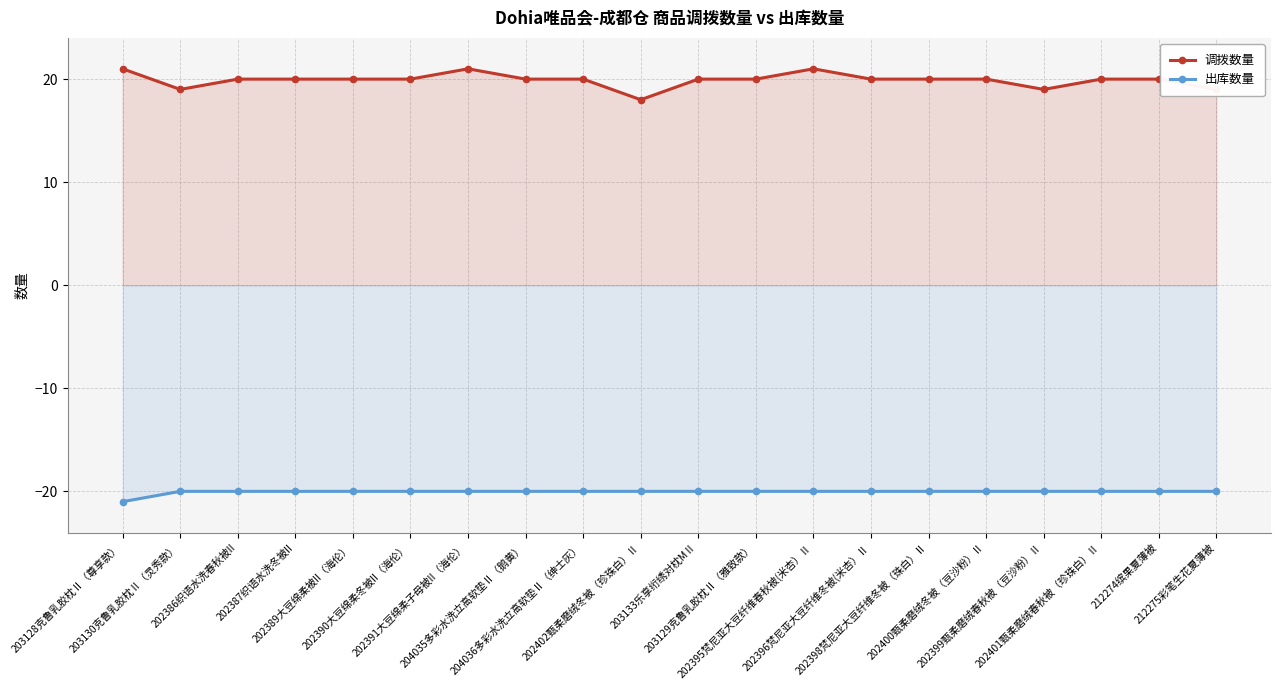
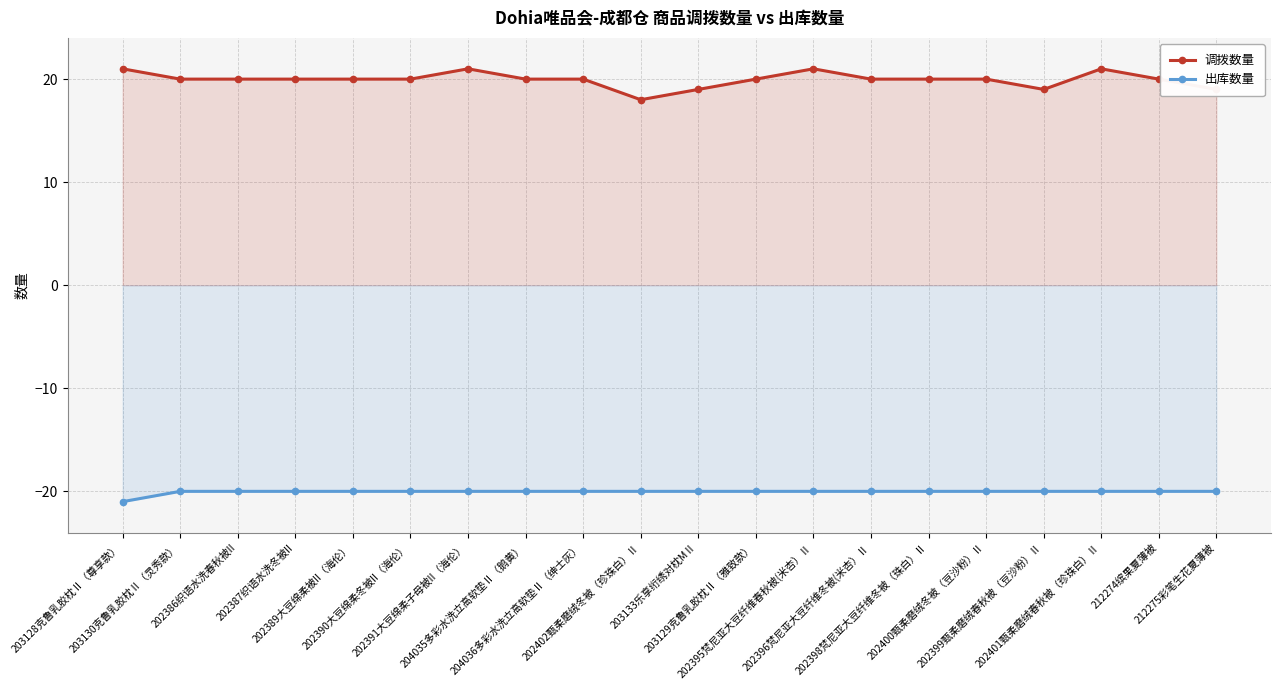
  {
    "调拨数量": {
      "203128克鲁乳胶枕Ⅱ（尊享款）": 21,
-     "203130克鲁乳胶枕Ⅱ（灵秀款）": 19,
+     "203130克鲁乳胶枕Ⅱ（灵秀款）": 20,
      "202386织语水洗春秋被II": 20,
      "202387织语水洗冬被II": 20,
      "202389大豆绵柔被II（海伦）": 20,
      "202390大豆绵柔冬被II（海伦）": 20,
      "202391大豆绵柔子母被II（海伦）": 21,
      "204035多彩水洗立高软垫Ⅱ（鹅黄）": 20,
      "204036多彩水洗立高软垫Ⅱ（绅士灰）": 20,
      "202402甄柔磨绒冬被（珍珠白）Ⅱ": 18,
-     "203133乐享绗绣对枕MⅡ": 20,
+     "203133乐享绗绣对枕MⅡ": 19,
      "203129克鲁乳胶枕Ⅱ（雅致款）": 20,
      "202395梵尼亚大豆纤维春秋被(米杏）Ⅱ": 21,
      "202396梵尼亚大豆纤维冬被(米杏）Ⅱ": 20,
      "202398梵尼亚大豆纤维冬被（珠白）Ⅱ": 20,
      "202400甄柔磨绒冬被（豆沙粉）Ⅱ": 20,
      "202399甄柔磨绒春秋被（豆沙粉）Ⅱ": 19,
-     "202401甄柔磨绒春秋被（珍珠白）Ⅱ": 20,
+     "202401甄柔磨绒春秋被（珍珠白）Ⅱ": 21,
      "212274缤果夏薄被": 20
    }
  }
